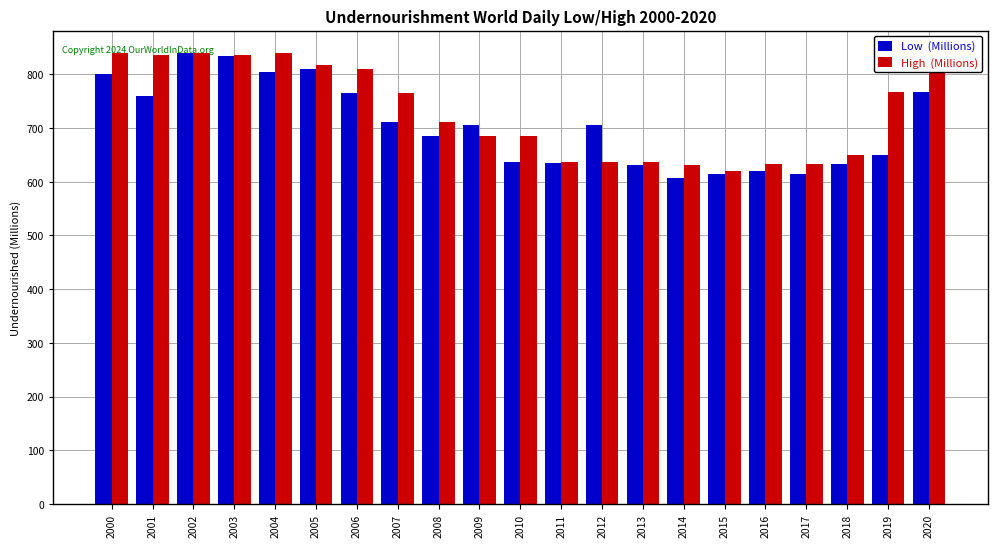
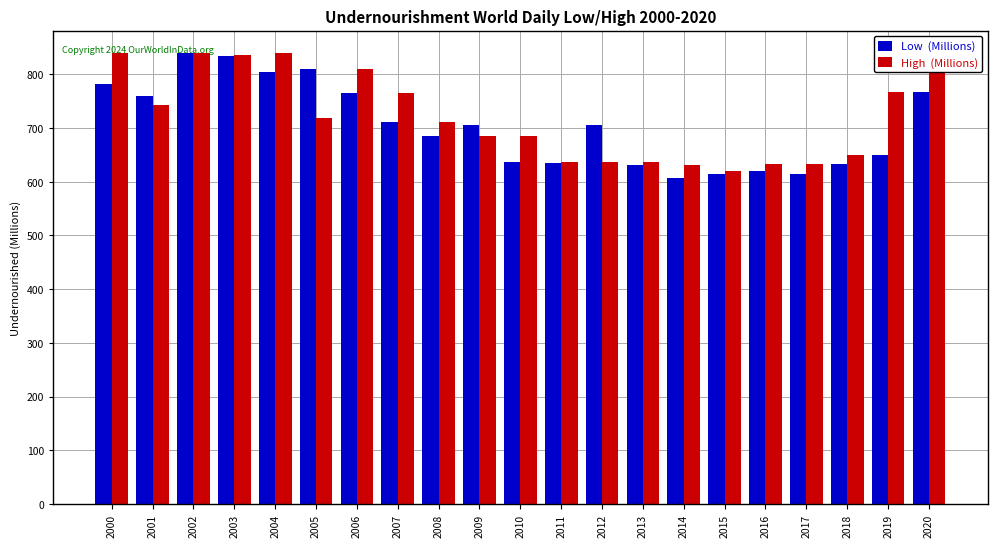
  {
    "Low (Millions)": {
-     "2000": 800,
+     "2000": 780,
      "2001": 760,
      "2003": 830,
      "2004": 810,
      "2005": 810,
      "2006": 760,
      "2007": 710,
      "2008": 690,
      "2009": 710,
      "2010": 640,
      "2011": 640,
      "2012": 710,
      "2013": 630,
      "2014": 610,
      "2015": 620,
      "2016": 620,
      "2017": 620,
      "2018": 630,
      "2019": 650,
      "2020": 770
    },
    "High (Millions)": {
-     "2001": 840,
+     "2001": 740,
      "2003": 840,
      "2004": 840,
-     "2005": 820,
+     "2005": 720,
      "2006": 810,
      "2007": 760,
      "2008": 710,
      "2009": 690,
      "2010": 680,
      "2011": 640,
      "2012": 640,
      "2013": 640,
      "2014": 630,
      "2015": 620,
      "2016": 630,
      "2017": 630,
      "2018": 650,
      "2019": 770
    }
  }
